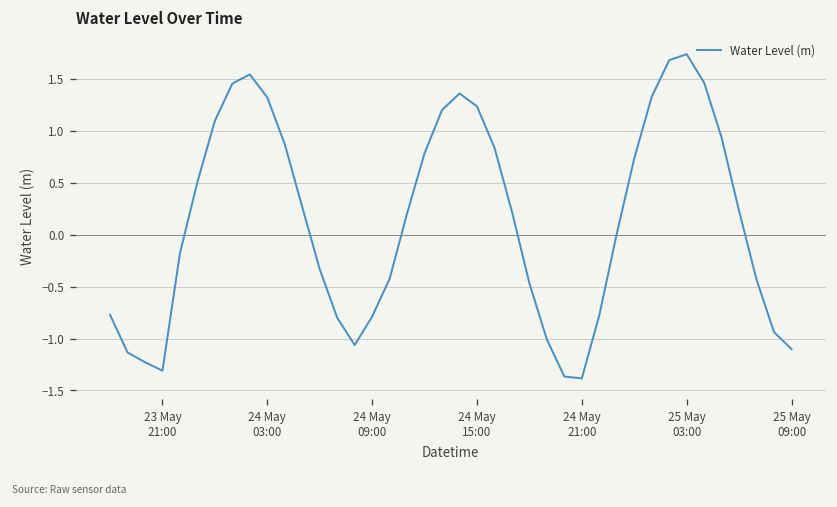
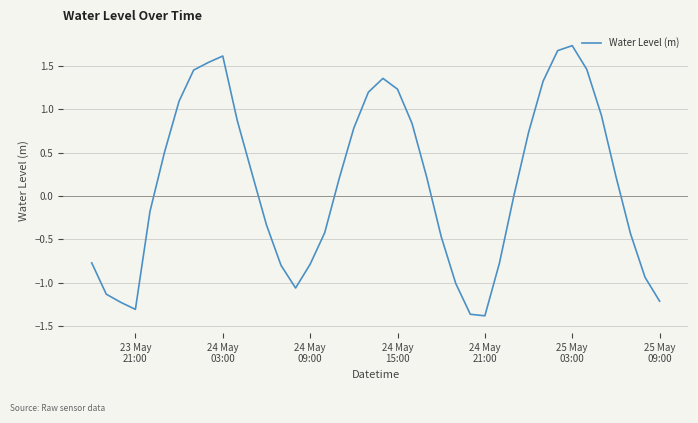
  {
    "23 May 21:00": -1.3,
-   "24 May 03:00": 1.3,
+   "24 May 03:00": 1.6,
    "24 May 09:00": -0.8,
    "24 May 15:00": 1.2,
    "24 May 21:00": -1.4,
    "25 May 03:00": 1.7,
-   "25 May 09:00": -1.1
+   "25 May 09:00": -1.2
  }
